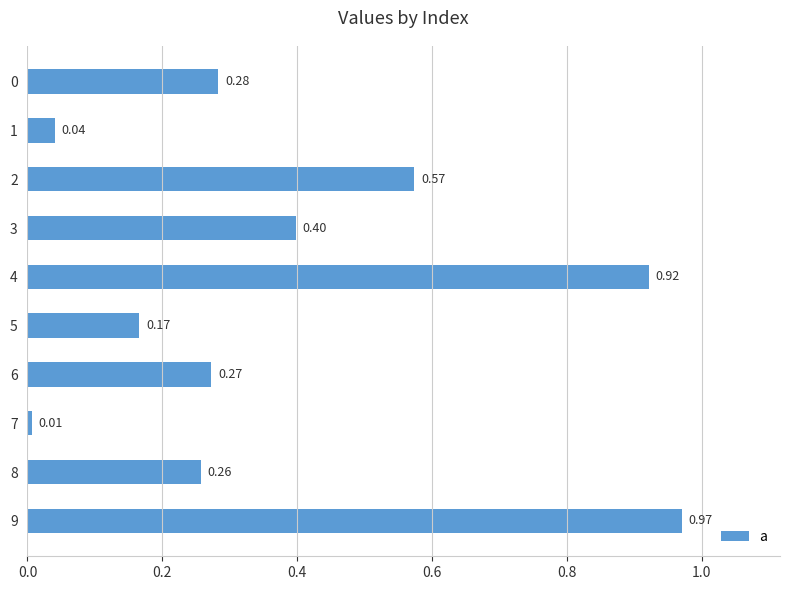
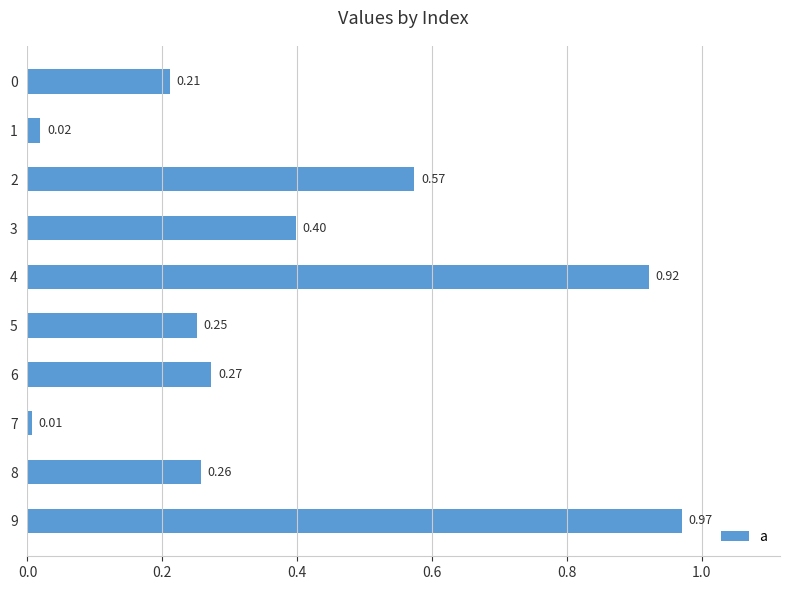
  {
-   "0": 0.28,
-   "1": 0.04,
+   "0": 0.21,
+   "1": 0.02,
    "2": 0.57,
    "3": 0.40,
    "4": 0.92,
-   "5": 0.17,
+   "5": 0.25,
    "6": 0.27,
    "7": 0.01,
    "8": 0.26,
    "9": 0.97
  }
